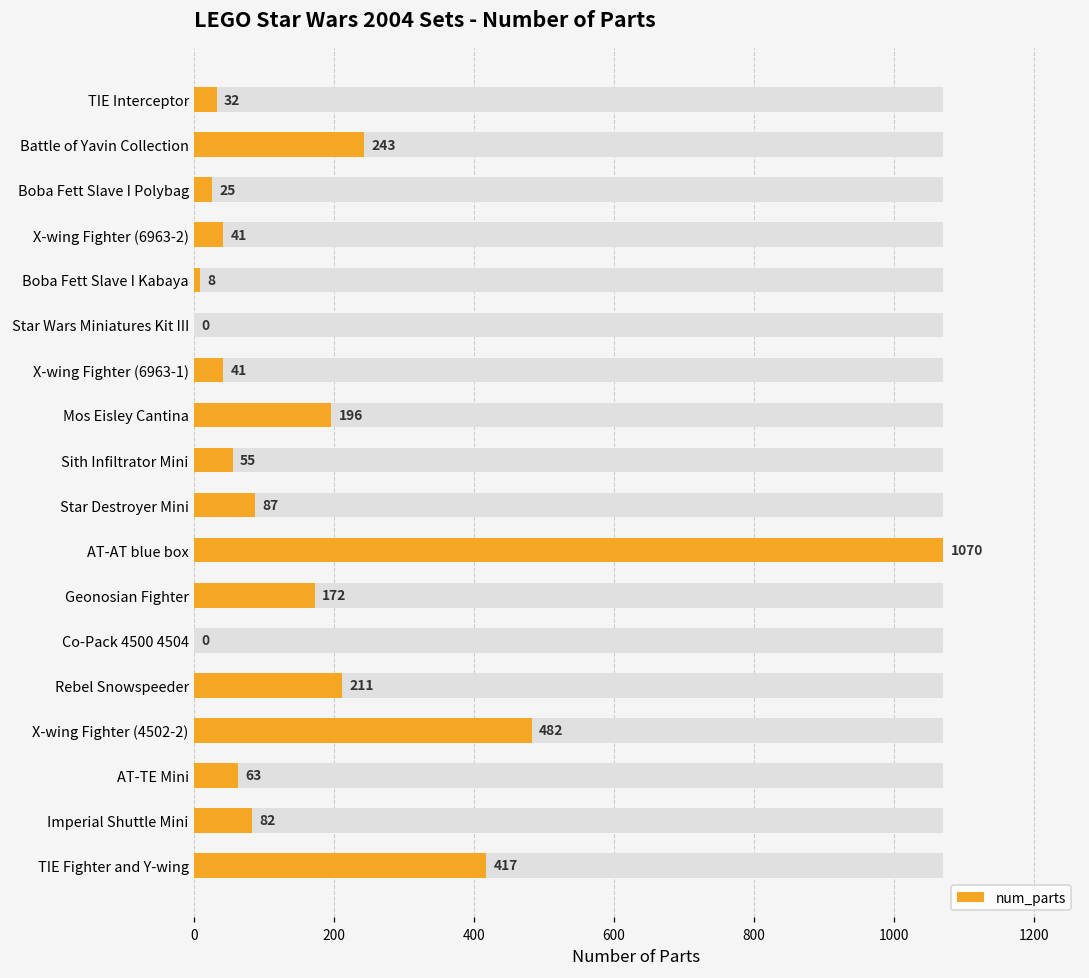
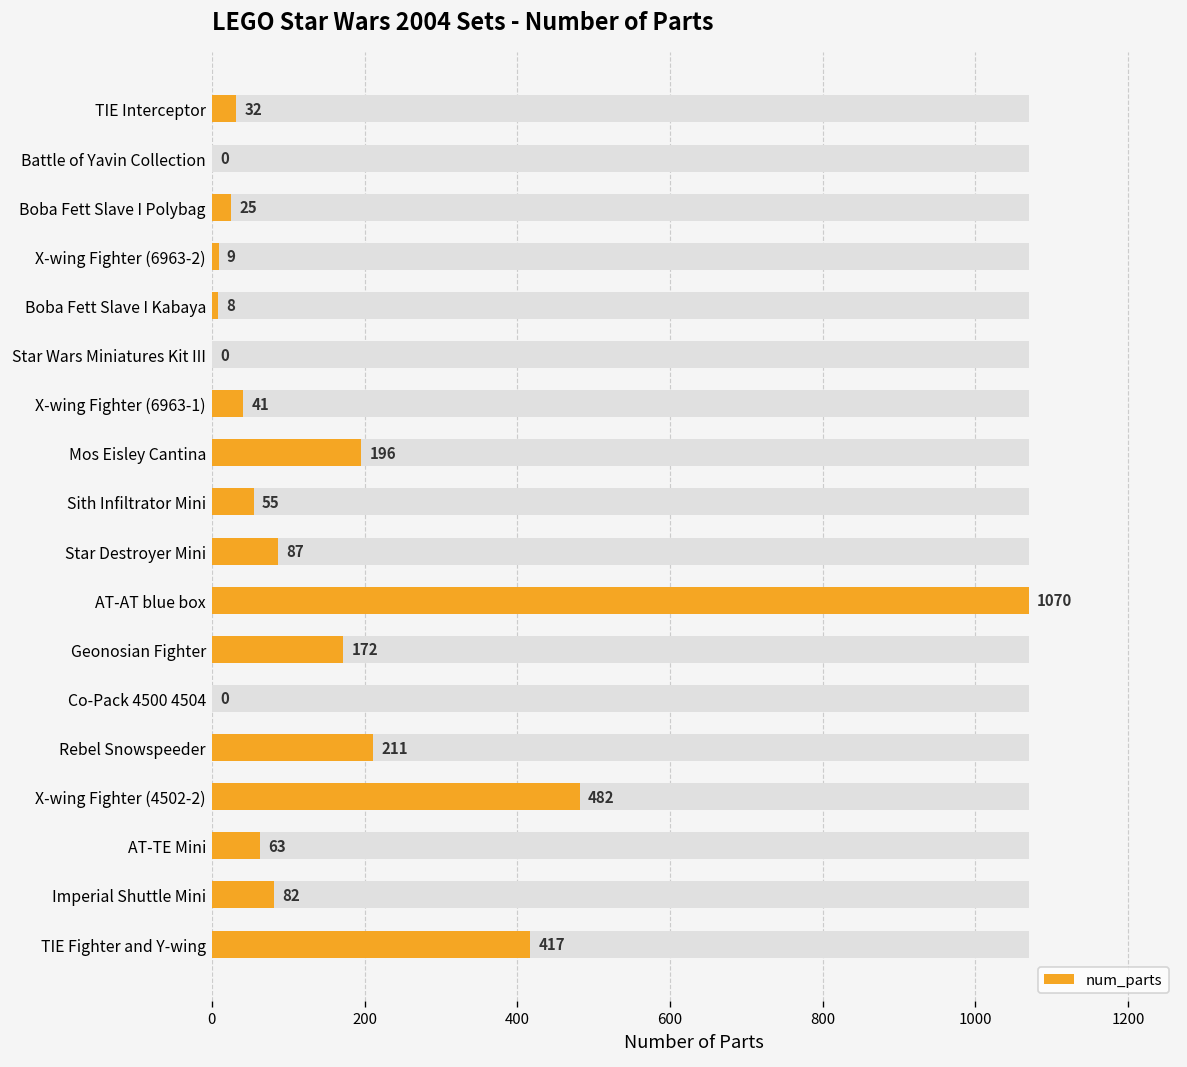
  {
    "num_parts": {
-     "Battle of Yavin Collection": 243,
-     "X-wing Fighter (6963-2)": 41,
+     "Battle of Yavin Collection": 0,
+     "X-wing Fighter (6963-2)": 9,
      "Star Wars Miniatures Kit III": 0,
      "AT-AT blue box": 1070,
      "Co-Pack 4500 4504": 0
    }
  }
